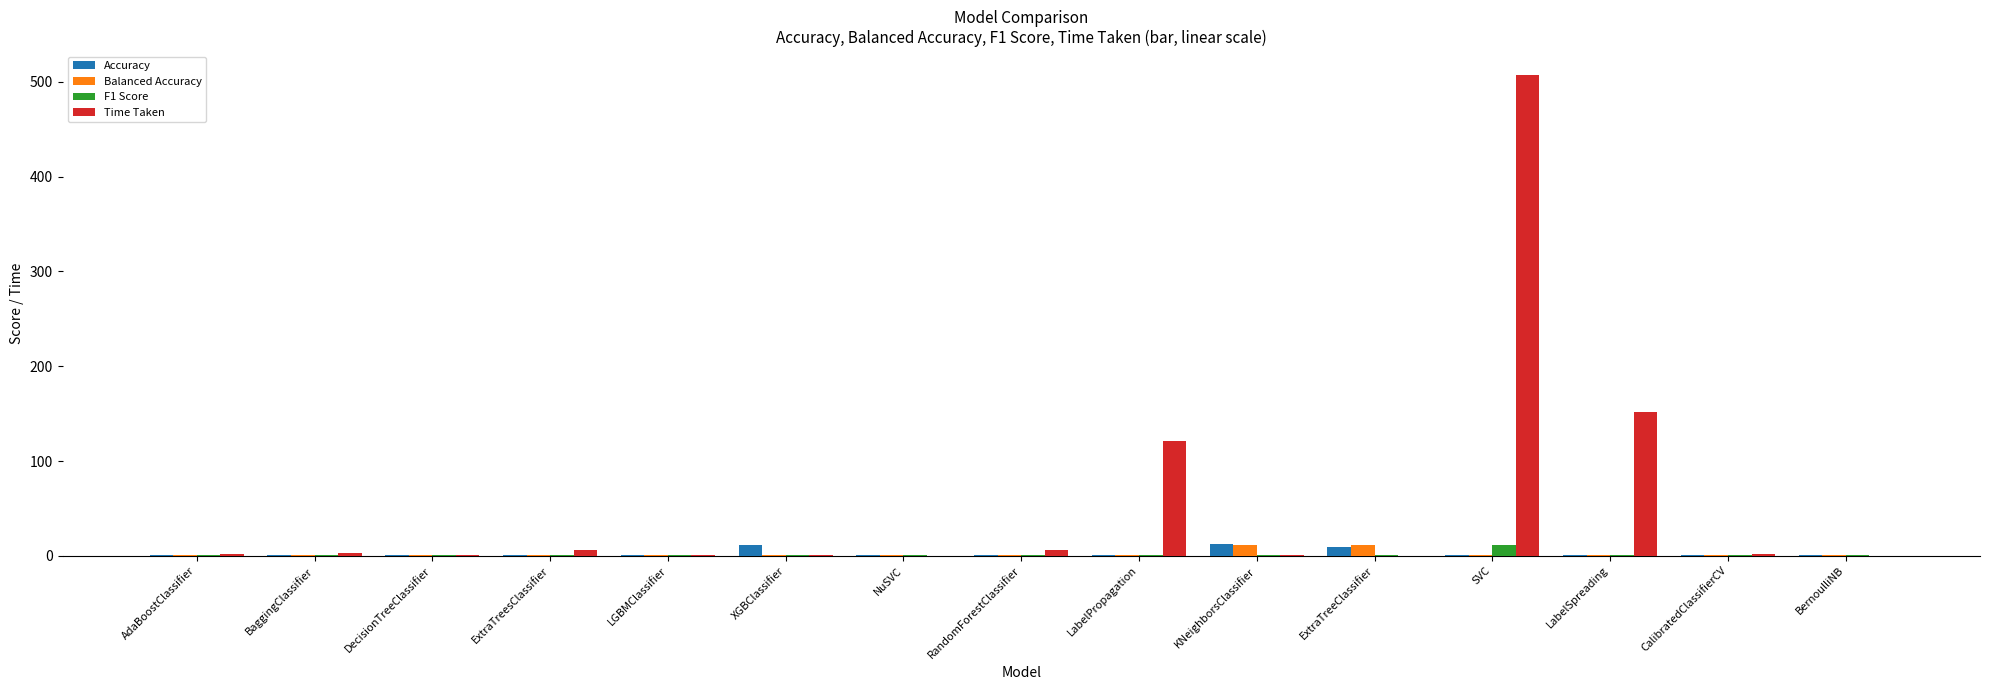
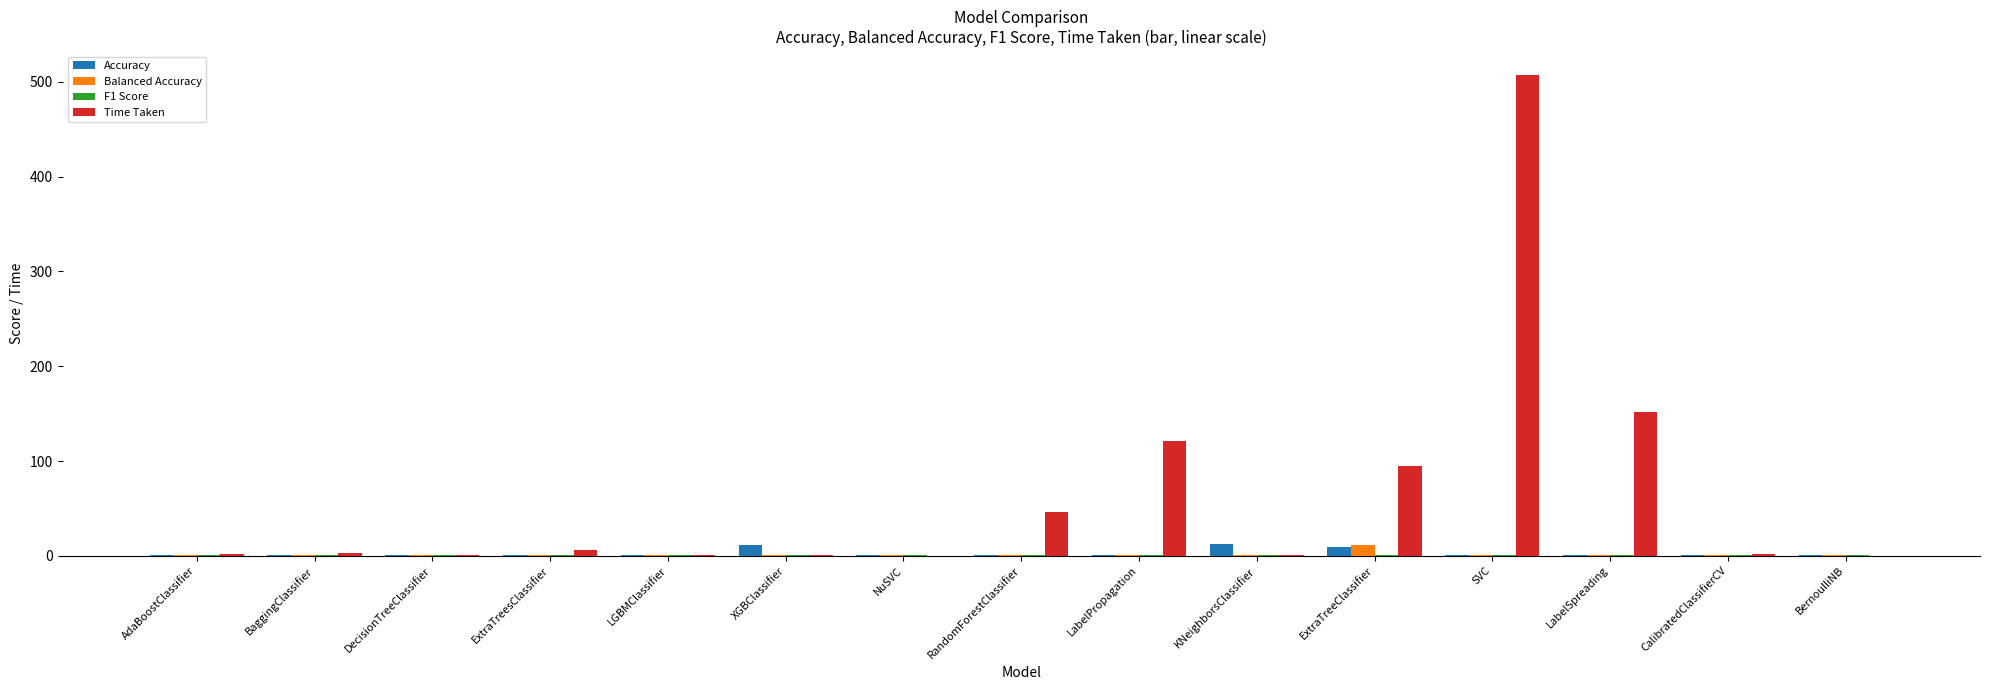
  {
    "Accuracy": {
      "XGBClassifier": 10,
      "KNeighborsClassifier": 10,
      "ExtraTreeClassifier": 10
    },
    "Balanced Accuracy": {
-     "KNeighborsClassifier": 10,
+     "KNeighborsClassifier": 0,
      "ExtraTreeClassifier": 10
    },
    "F1 Score": {
-     "SVC": 10
+     "SVC": 0
    },
    "Time Taken": {
      "BaggingClassifier": 0,
      "ExtraTreesClassifier": 10,
-     "RandomForestClassifier": 10,
+     "RandomForestClassifier": 50,
      "LabelPropagation": 120,
-     "ExtraTreeClassifier": 0,
+     "ExtraTreeClassifier": 100,
      "SVC": 510,
      "LabelSpreading": 150
    }
  }
